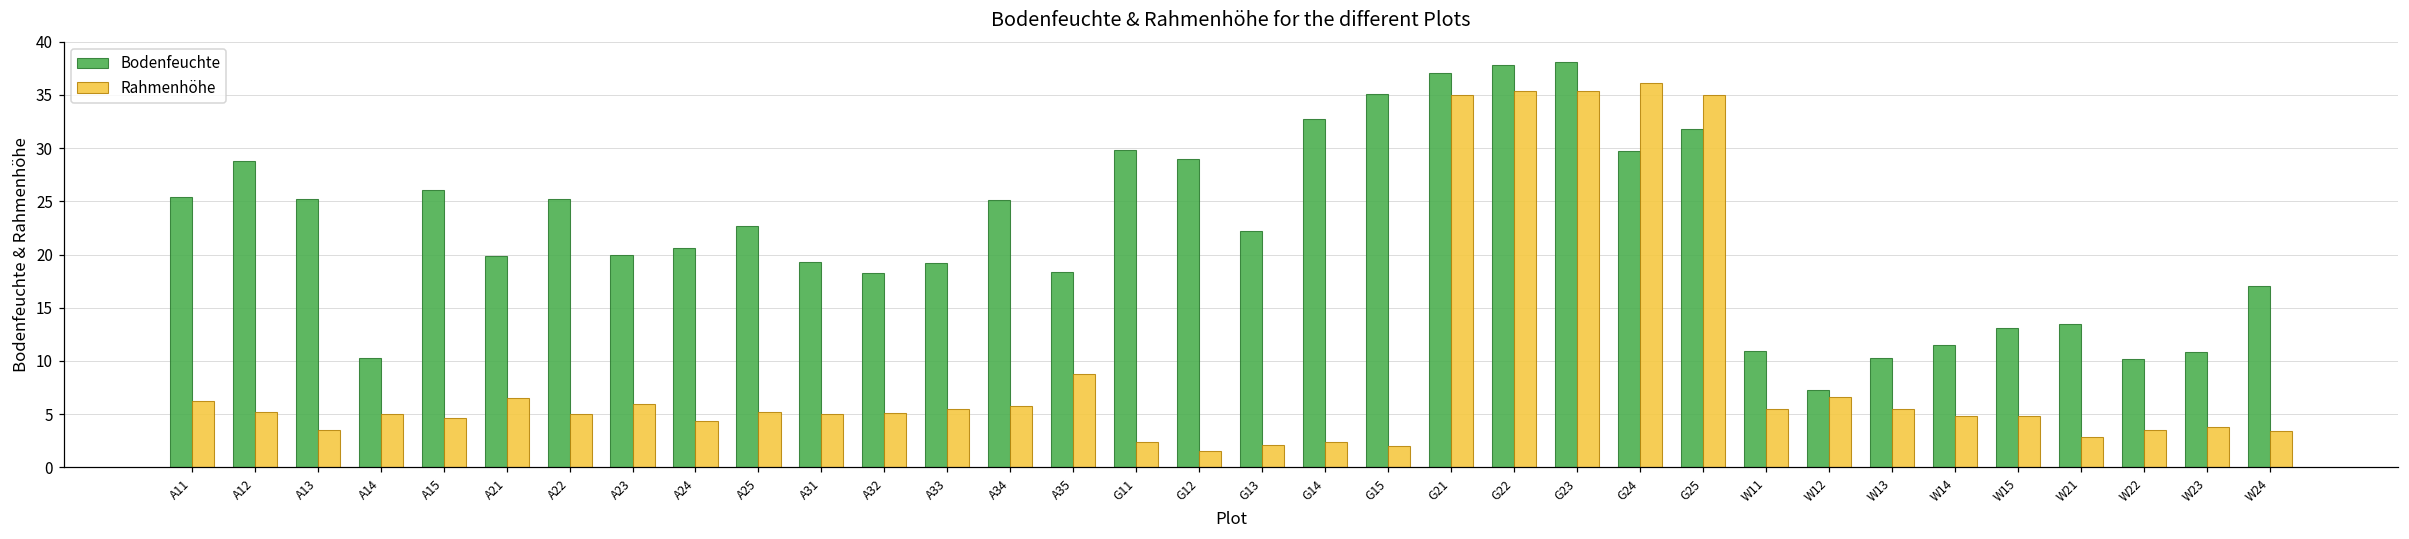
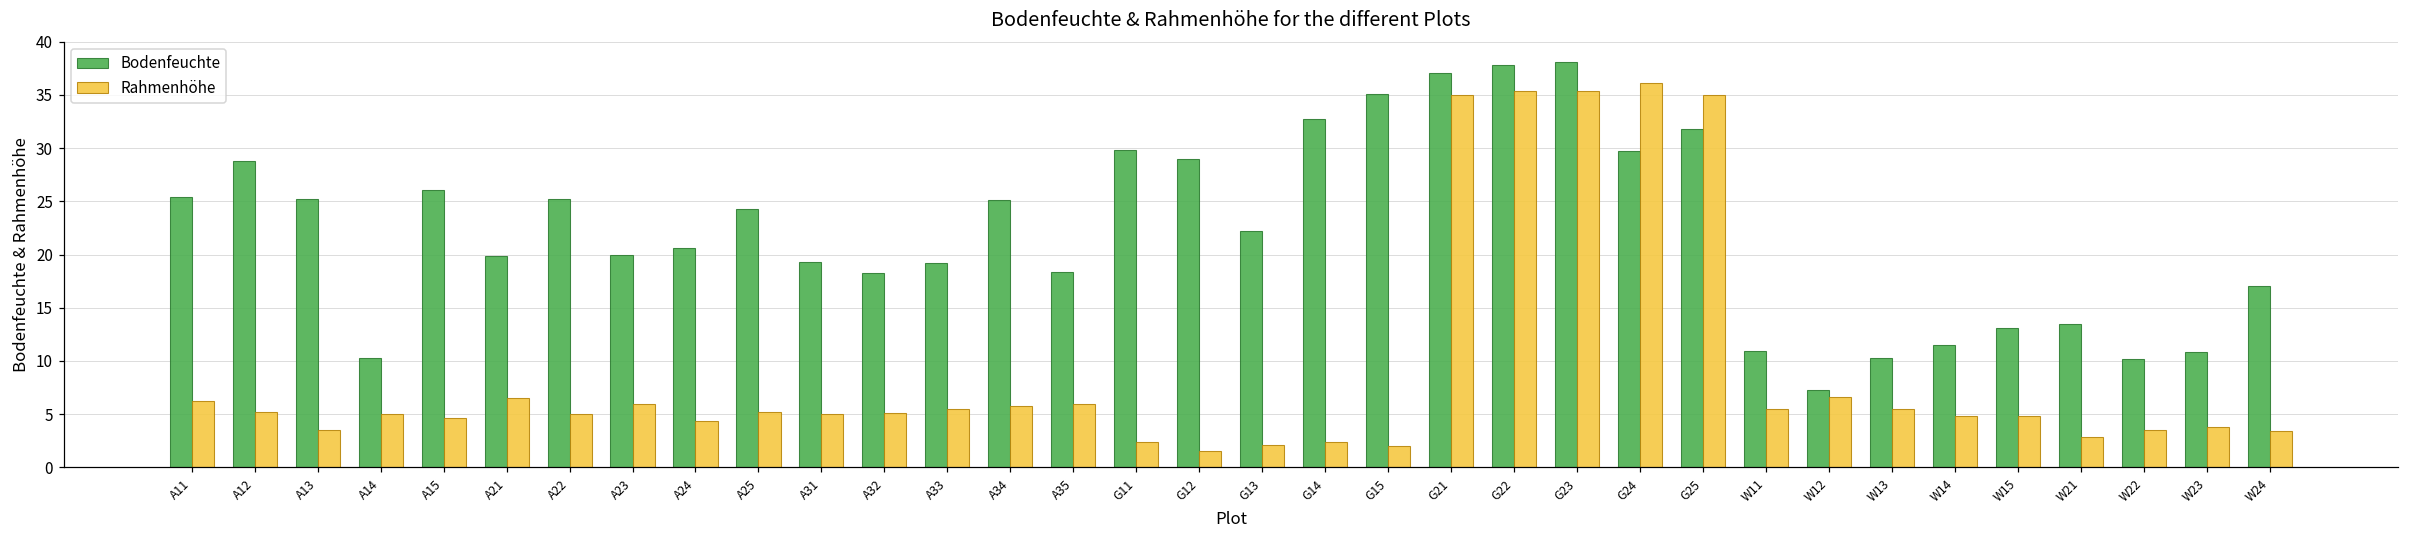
  {
    "Bodenfeuchte": {
      "A11": 25,
      "A12": 29,
      "A13": 25,
      "A14": 10,
      "A15": 26,
      "A21": 20,
      "A22": 25,
      "A23": 20,
      "A24": 21,
-     "A25": 23,
+     "A25": 24,
      "A31": 19,
      "A32": 18,
      "A33": 19,
      "A34": 25,
      "A35": 18,
      "G11": 30,
      "G12": 29,
      "G13": 22,
      "G14": 33,
      "G15": 35,
      "G21": 37,
      "G22": 38,
      "G23": 38,
      "G24": 30,
      "G25": 32,
      "W11": 11,
      "W12": 7,
      "W13": 10,
      "W14": 12,
      "W15": 13,
      "W21": 14,
      "W22": 10,
      "W23": 11,
      "W24": 17
    },
    "Rahmenhöhe": {
      "A11": 6,
      "A12": 5,
      "A13": 4,
      "A14": 5,
      "A15": 5,
      "A21": 7,
      "A22": 5,
      "A23": 6,
      "A24": 4,
      "A25": 5,
      "A31": 5,
      "A32": 5,
      "A33": 6,
      "A34": 6,
-     "A35": 9,
+     "A35": 6,
      "G11": 2,
      "G12": 2,
      "G13": 2,
      "G14": 2,
      "G15": 2,
      "G21": 35,
      "G22": 35,
      "G23": 35,
      "G24": 36,
      "G25": 35,
      "W11": 6,
      "W12": 7,
      "W13": 5,
      "W14": 5,
      "W15": 5,
      "W21": 3,
      "W22": 4,
      "W23": 4,
      "W24": 3
    }
  }
